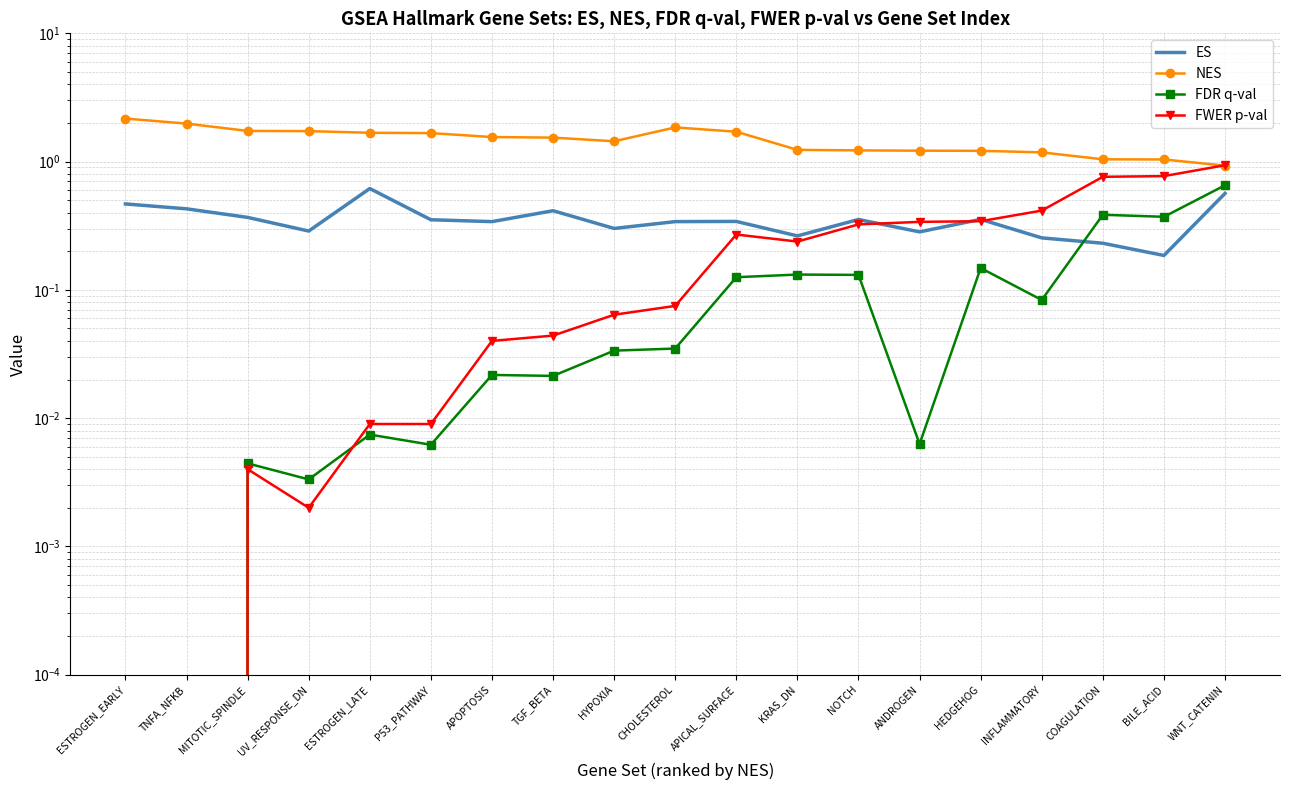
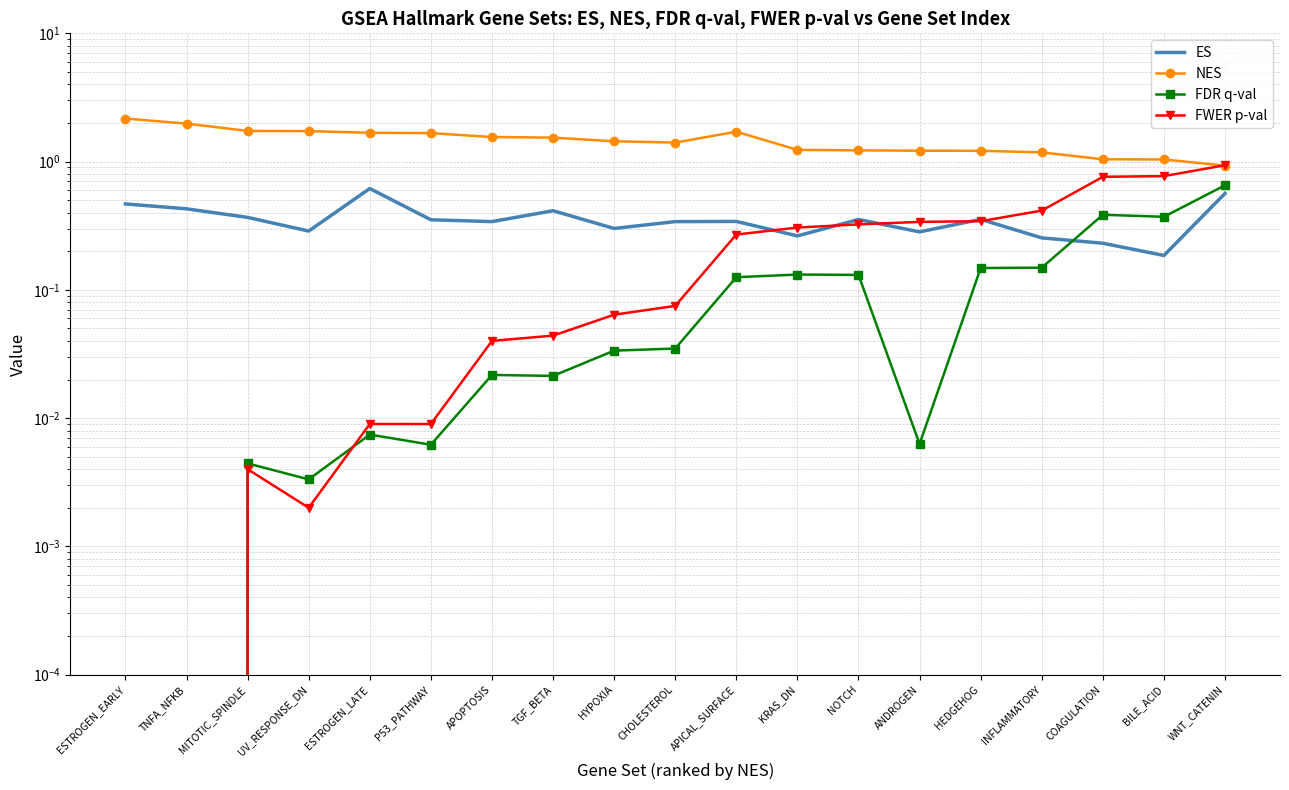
  {
    "ES": {
      "ESTROGEN_EARLY": 0.47,
      "TNFA_NFKB": 0.43,
      "MITOTIC_SPINDLE": 0.37,
      "UV_RESPONSE_DN": 0.29,
      "ESTROGEN_LATE": 0.6,
      "P53_PATHWAY": 0.35,
      "APOPTOSIS": 0.34,
      "TGF_BETA": 0.41,
      "HYPOXIA": 0.30,
      "CHOLESTEROL": 0.34,
      "APICAL_SURFACE": 0.34,
      "KRAS_DN": 0.26,
      "NOTCH": 0.35,
      "ANDROGEN": 0.28,
      "INFLAMMATORY": 0.25,
      "COAGULATION": 0.23,
      "BILE_ACID": 0.19,
      "WNT_CATENIN": 0.6
    },
    "NES": {
      "ESTROGEN_EARLY": 2.2,
      "TNFA_NFKB": 2.0,
      "MITOTIC_SPINDLE": 1.7,
      "UV_RESPONSE_DN": 1.7,
      "ESTROGEN_LATE": 1.7,
      "P53_PATHWAY": 1.7,
      "APOPTOSIS": 1.6,
      "TGF_BETA": 1.5,
      "HYPOXIA": 1.4,
-     "CHOLESTEROL": 1.8,
+     "CHOLESTEROL": 1.4,
      "APICAL_SURFACE": 1.7,
      "KRAS_DN": 1.2,
      "NOTCH": 1.2,
      "ANDROGEN": 1.2,
      "HEDGEHOG": 1.2,
      "INFLAMMATORY": 1.2,
      "COAGULATION": 1.0,
      "BILE_ACID": 1.0
    },
    "FDR q-val": {
      "MITOTIC_SPINDLE": 0.0044,
      "UV_RESPONSE_DN": 0.0033,
      "ESTROGEN_LATE": 0.007,
      "P53_PATHWAY": 0.006,
      "APOPTOSIS": 0.022,
      "TGF_BETA": 0.021,
      "HYPOXIA": 0.034,
      "CHOLESTEROL": 0.035,
      "APICAL_SURFACE": 0.13,
      "KRAS_DN": 0.13,
      "NOTCH": 0.13,
      "ANDROGEN": 0.006,
      "HEDGEHOG": 0.15,
-     "INFLAMMATORY": 0.08,
+     "INFLAMMATORY": 0.15,
      "COAGULATION": 0.39,
      "BILE_ACID": 0.37,
      "WNT_CATENIN": 0.7
    },
    "FWER p-val": {
      "MITOTIC_SPINDLE": 0.0040,
      "UV_RESPONSE_DN": 0.0020,
      "ESTROGEN_LATE": 0.009,
      "P53_PATHWAY": 0.009,
      "APOPTOSIS": 0.04,
      "TGF_BETA": 0.044,
      "HYPOXIA": 0.06,
      "CHOLESTEROL": 0.08,
      "APICAL_SURFACE": 0.27,
-     "KRAS_DN": 0.24,
+     "KRAS_DN": 0.31,
      "NOTCH": 0.32,
      "ANDROGEN": 0.34,
      "INFLAMMATORY": 0.42,
      "COAGULATION": 0.8,
      "BILE_ACID": 0.8
    }
  }
